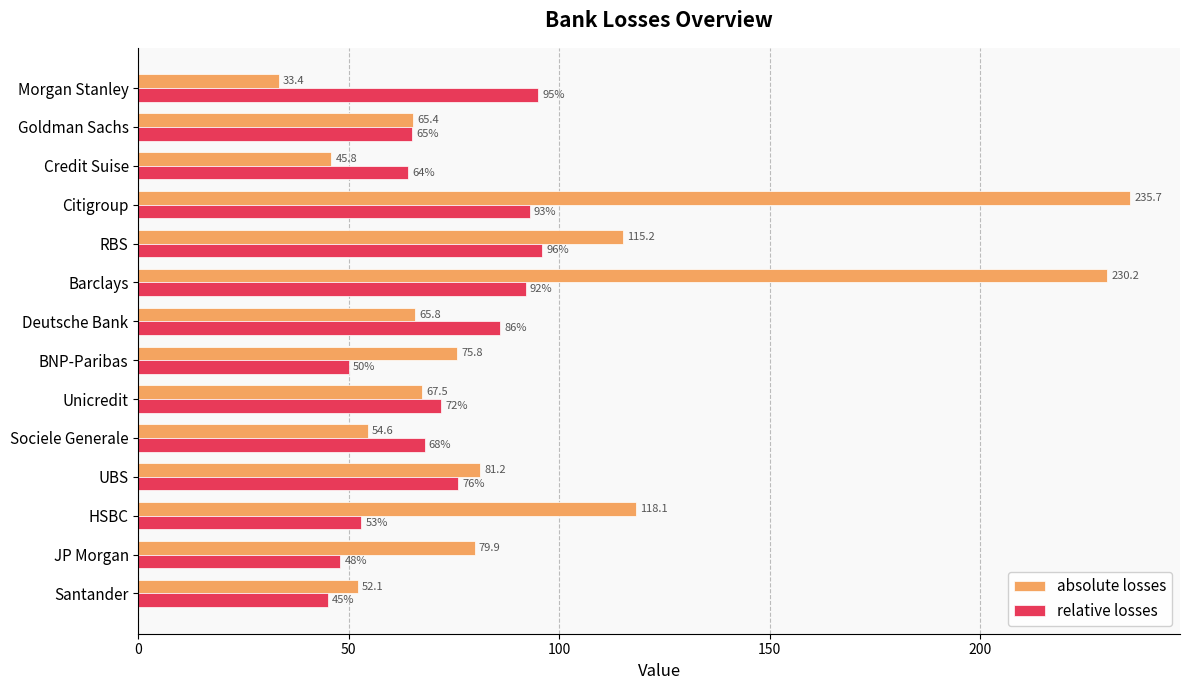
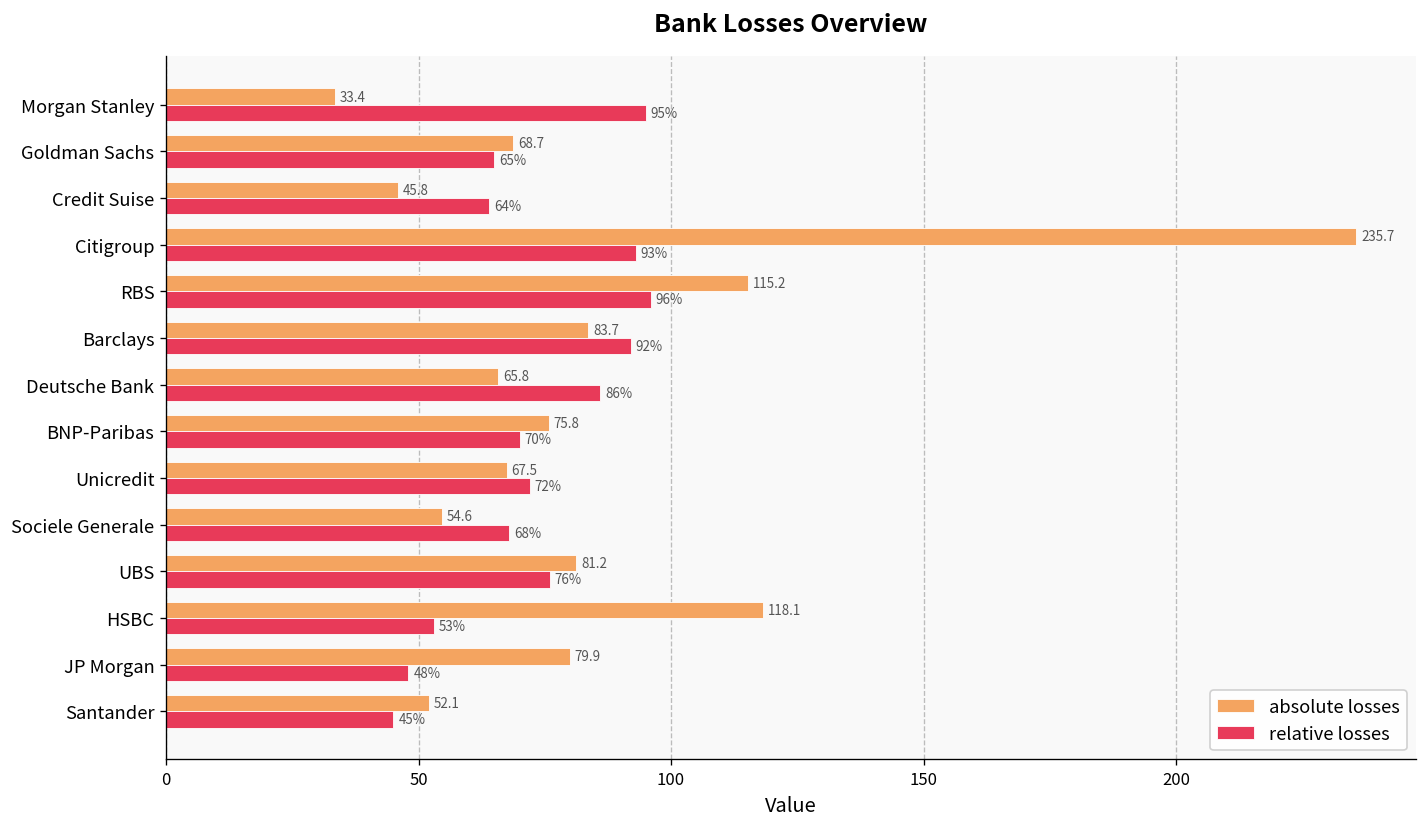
  {
    "absolute losses": {
      "Morgan Stanley": "33.4",
-     "Goldman Sachs": "65.4",
+     "Goldman Sachs": "68.7",
      "Credit Suise": "45.8",
      "Citigroup": "235.7",
      "RBS": "115.2",
-     "Barclays": "230.2",
+     "Barclays": "83.7",
      "Deutsche Bank": "65.8",
      "BNP-Paribas": "75.8",
      "Unicredit": "67.5",
      "Sociele Generale": "54.6",
      "UBS": "81.2",
      "HSBC": "118.1",
      "JP Morgan": "79.9",
      "Santander": "52.1"
    },
    "relative losses": {
      "Morgan Stanley": "95%",
      "Goldman Sachs": "65%",
      "Credit Suise": "64%",
      "Citigroup": "93%",
      "RBS": "96%",
      "Barclays": "92%",
      "Deutsche Bank": "86%",
-     "BNP-Paribas": "50%",
+     "BNP-Paribas": "70%",
      "Unicredit": "72%",
      "Sociele Generale": "68%",
      "UBS": "76%",
      "HSBC": "53%",
      "JP Morgan": "48%",
      "Santander": "45%"
    }
  }
